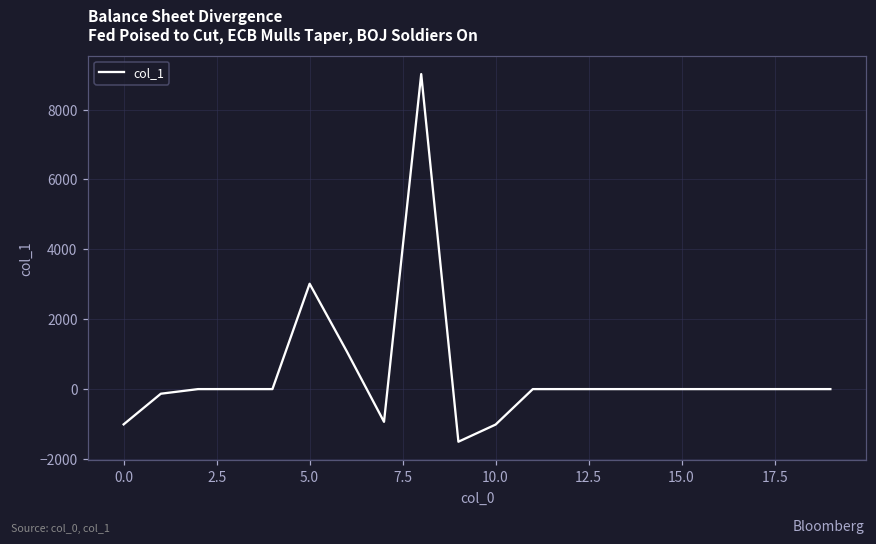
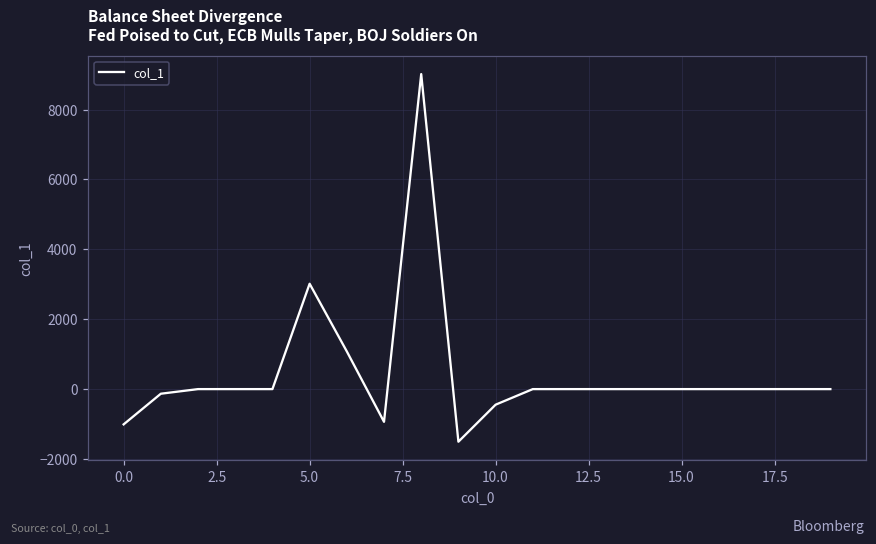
  {
    "0.0": -1000,
    "5.0": 3000,
-   "10.0": -1000,
+   "10.0": -400,
    "15.0": 0
  }
